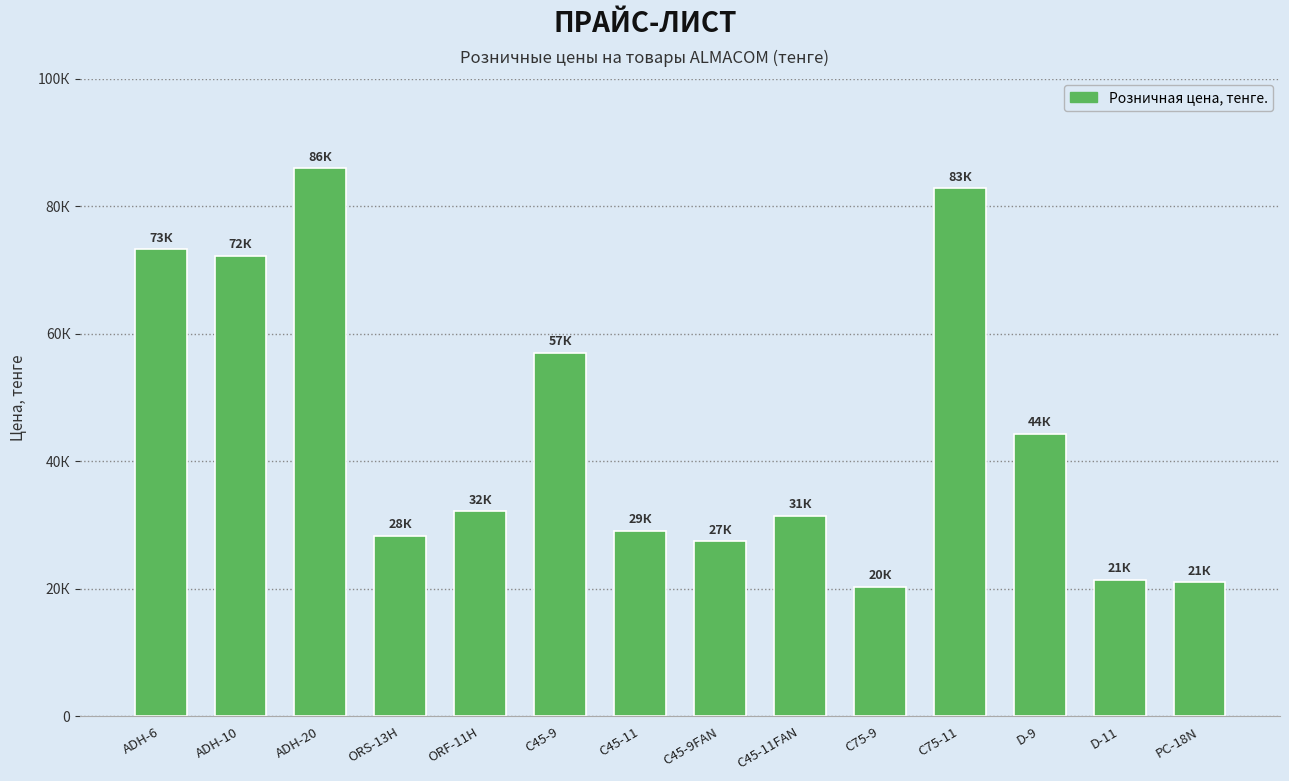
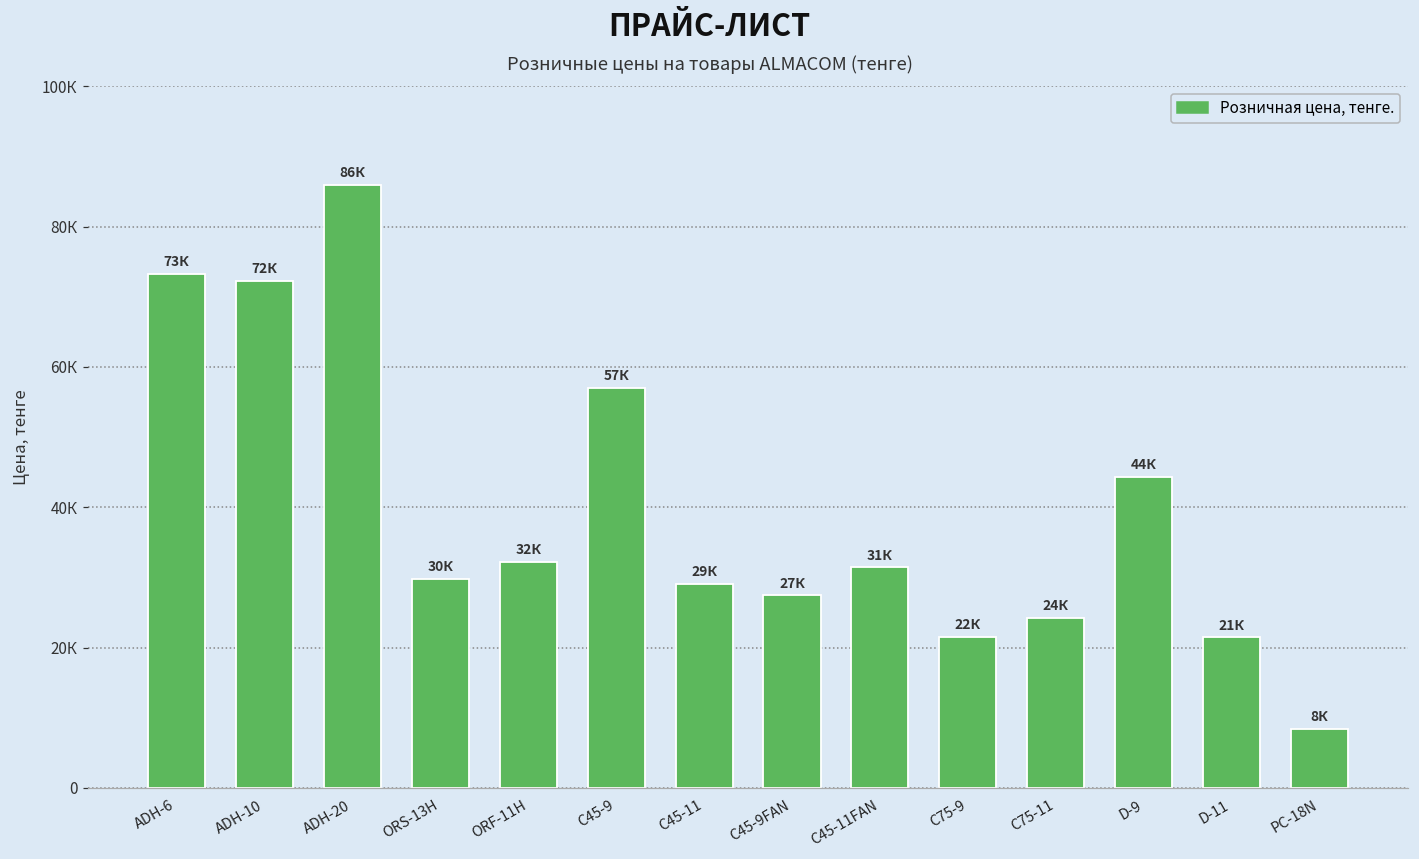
  {
-   "ORS-13H": "28К",
-   "C75-9": "20К",
-   "C75-11": "83К",
-   "PC-18N": "21К"
+   "ORS-13H": "30К",
+   "C75-9": "22К",
+   "C75-11": "24К",
+   "PC-18N": "8К"
  }
